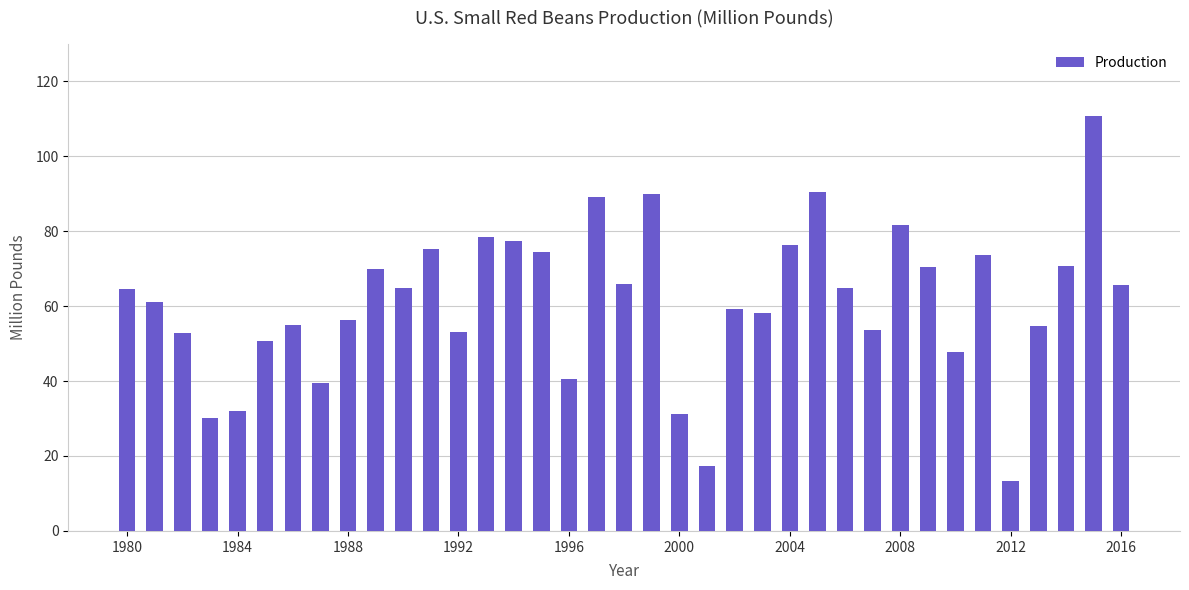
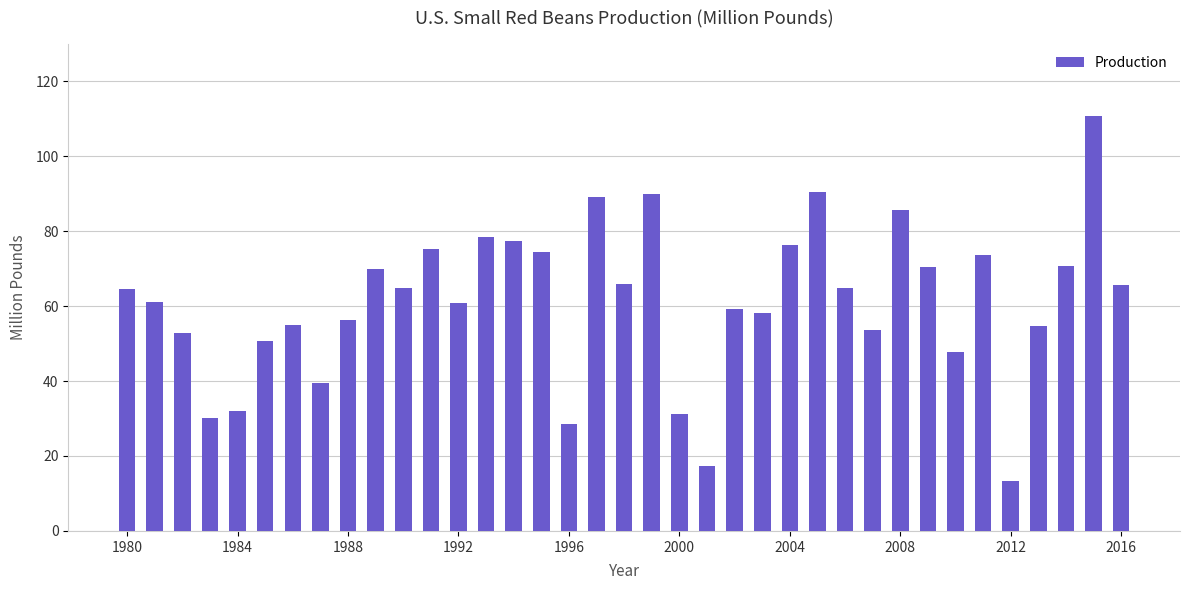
  {
    "1980": 65,
    "1984": 32,
    "1988": 56,
-   "1992": 53,
-   "1996": 41,
+   "1992": 61,
+   "1996": 29,
    "2000": 31,
    "2004": 76,
-   "2008": 82,
+   "2008": 86,
    "2012": 13,
    "2016": 66
  }
